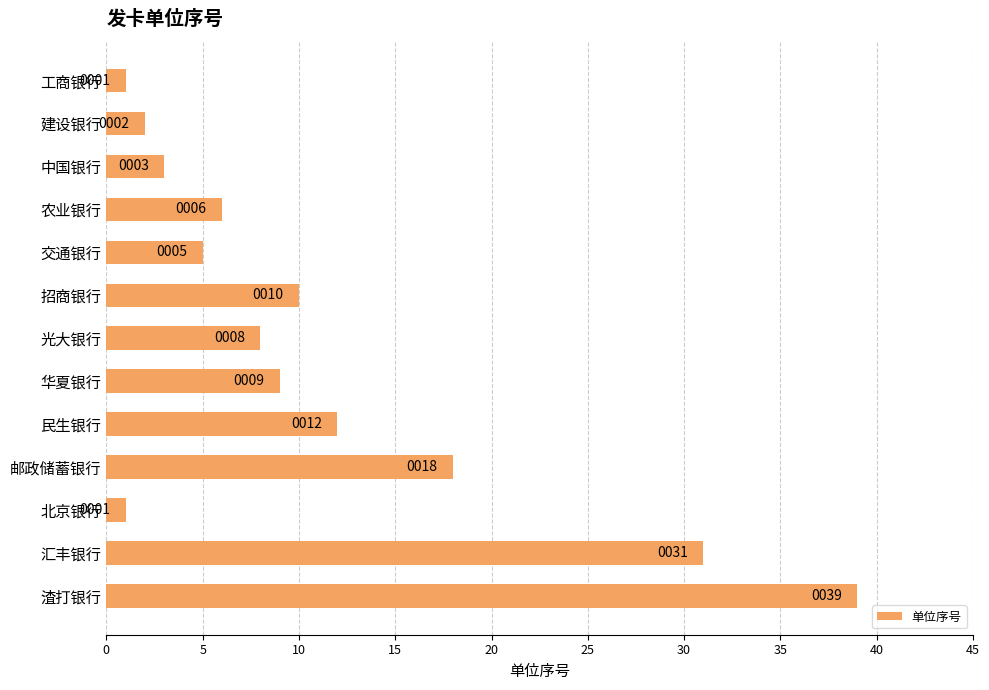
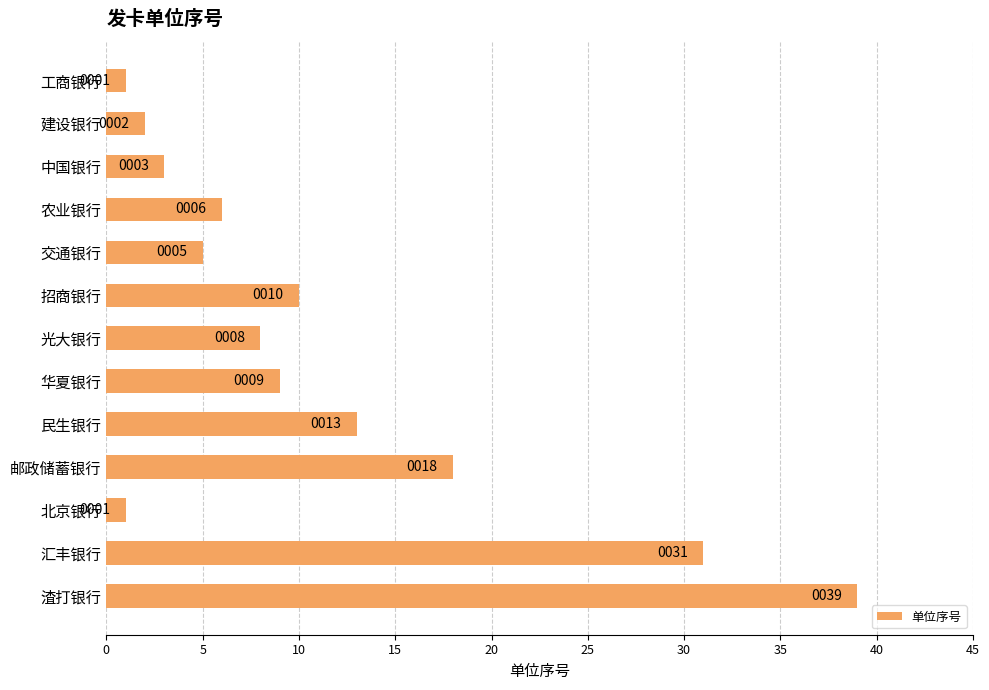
  {
    "工商银行": "0001",
    "建设银行": "0002",
    "中国银行": "0003",
    "农业银行": "0006",
    "交通银行": "0005",
    "招商银行": "0010",
    "光大银行": "0008",
    "华夏银行": "0009",
-   "民生银行": "0012",
+   "民生银行": "0013",
    "邮政储蓄银行": "0018",
    "北京银行": "0001",
    "汇丰银行": "0031",
    "渣打银行": "0039"
  }
